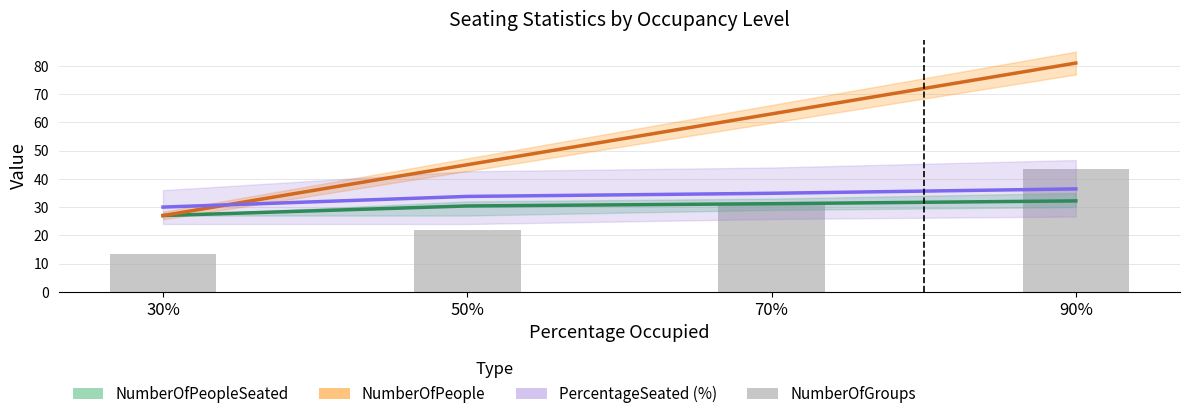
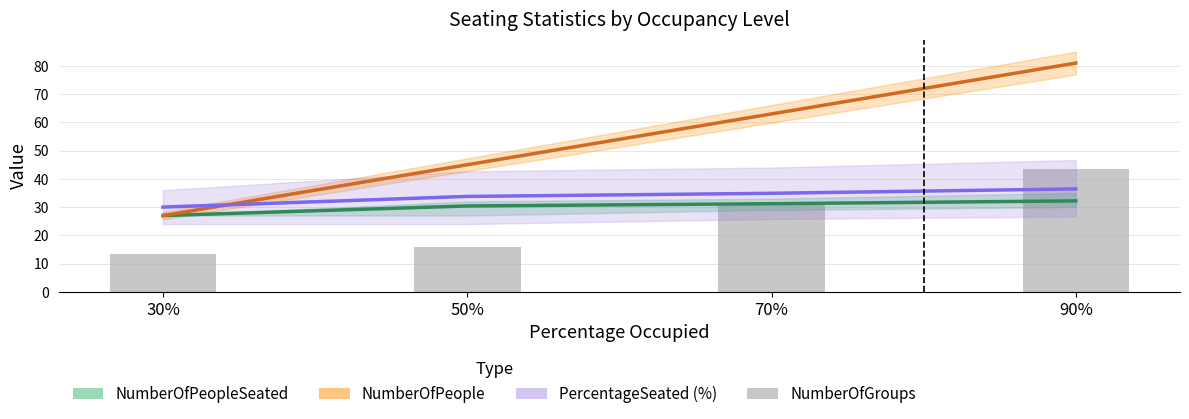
  {
    "NumberOfGroups": {
      "30%": 13,
-     "50%": 22,
+     "50%": 16,
      "70%": 31,
      "90%": 43
    }
  }
